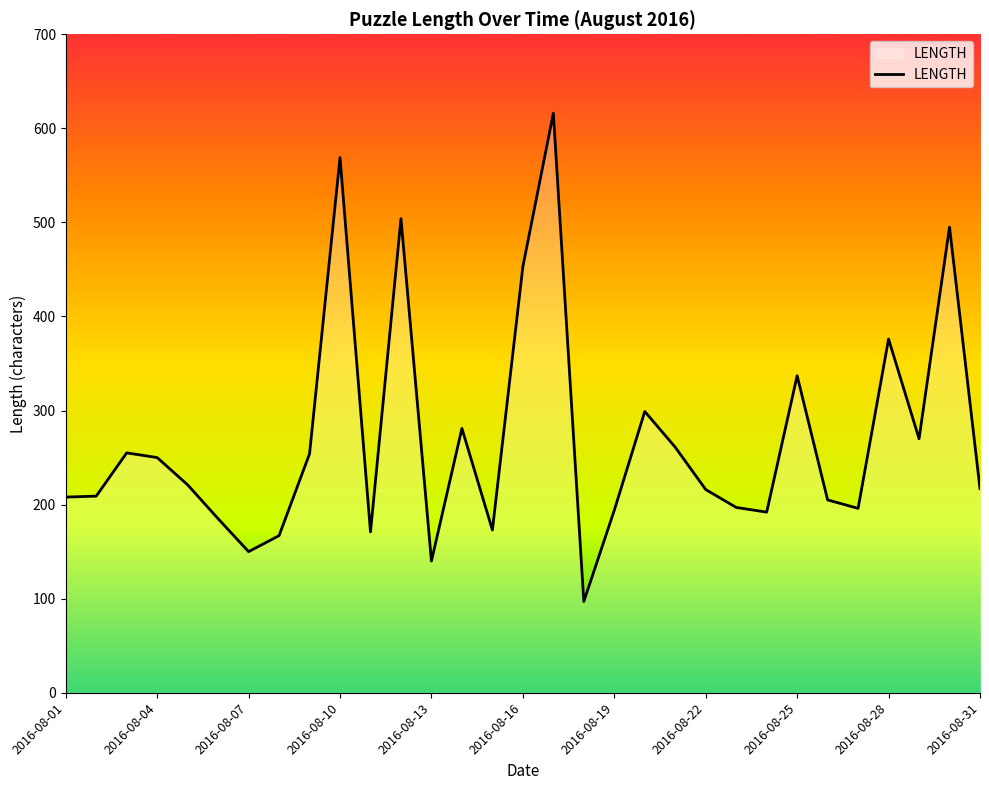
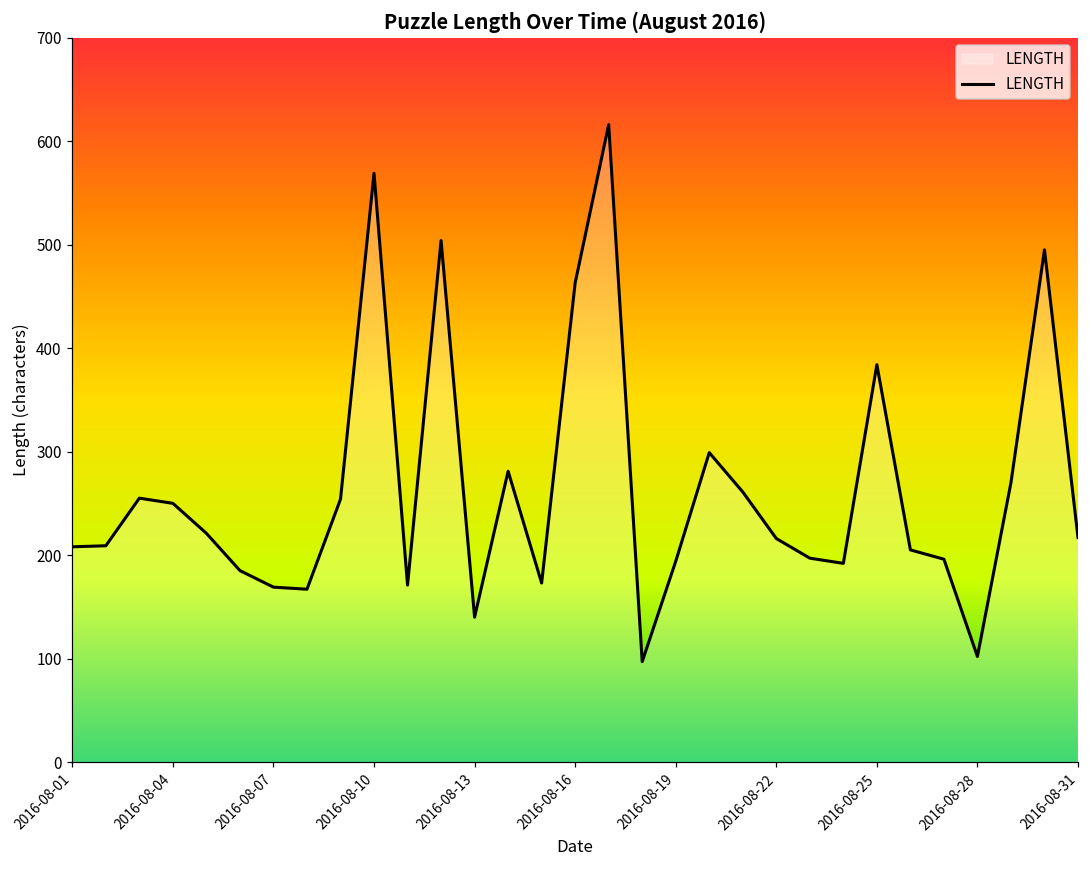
  {
    "2016-08-01": 210,
    "2016-08-04": 250,
-   "2016-08-07": 150,
+   "2016-08-07": 170,
    "2016-08-10": 570,
    "2016-08-13": 140,
-   "2016-08-16": 450,
+   "2016-08-16": 460,
    "2016-08-19": 190,
    "2016-08-22": 220,
-   "2016-08-25": 340,
-   "2016-08-28": 380,
+   "2016-08-25": 380,
+   "2016-08-28": 100,
    "2016-08-31": 220
  }
